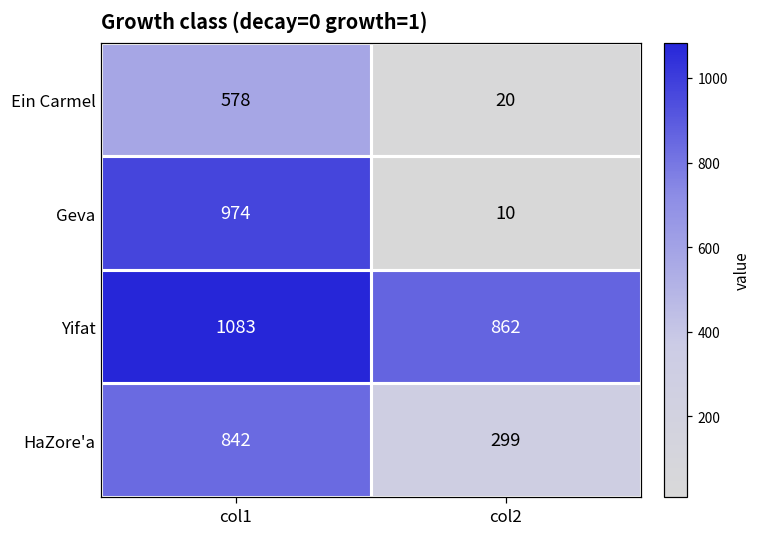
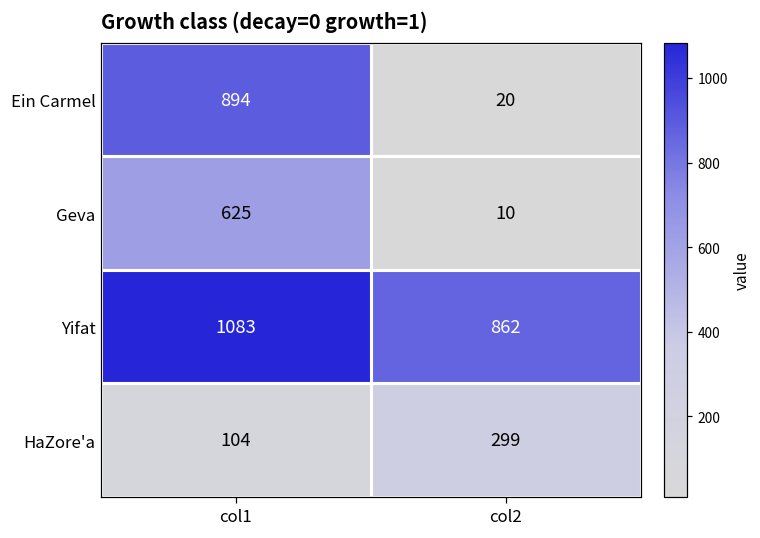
  {
    "Ein Carmel": {
-     "col1": 578,
+     "col1": 894,
      "col2": 20
    },
    "Geva": {
-     "col1": 974,
+     "col1": 625,
      "col2": 10
    },
    "Yifat": {
      "col1": 1083,
      "col2": 862
    },
    "HaZore'a": {
-     "col1": 842,
+     "col1": 104,
      "col2": 299
    }
  }
